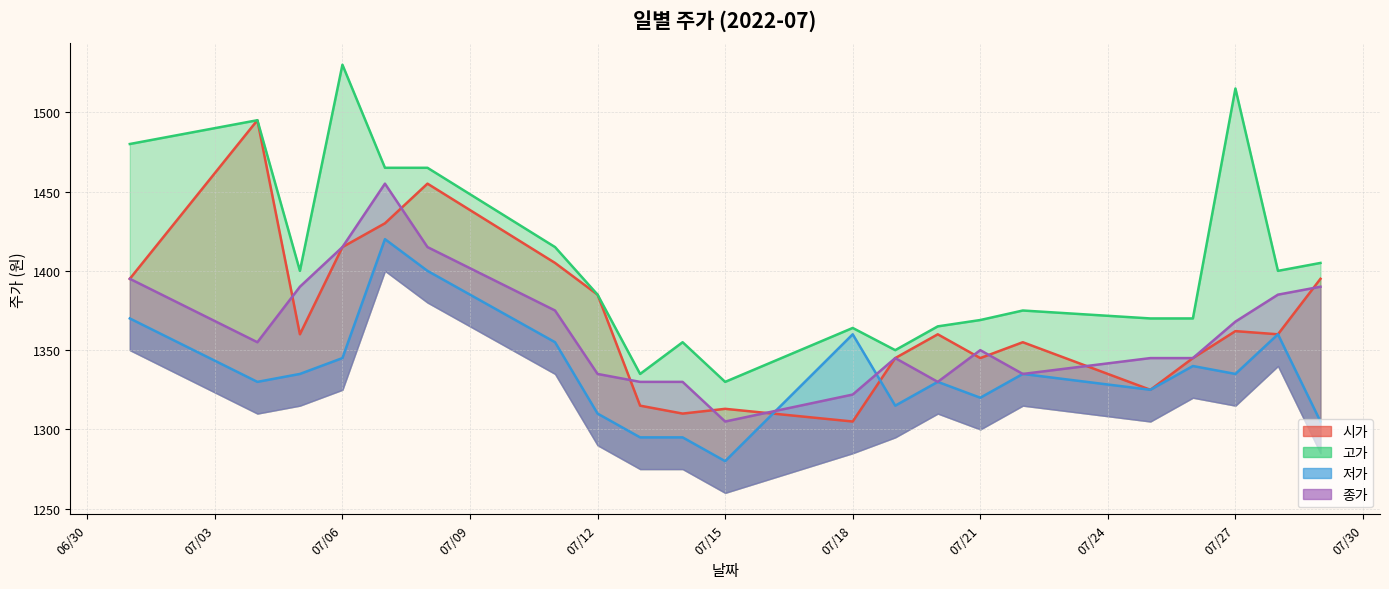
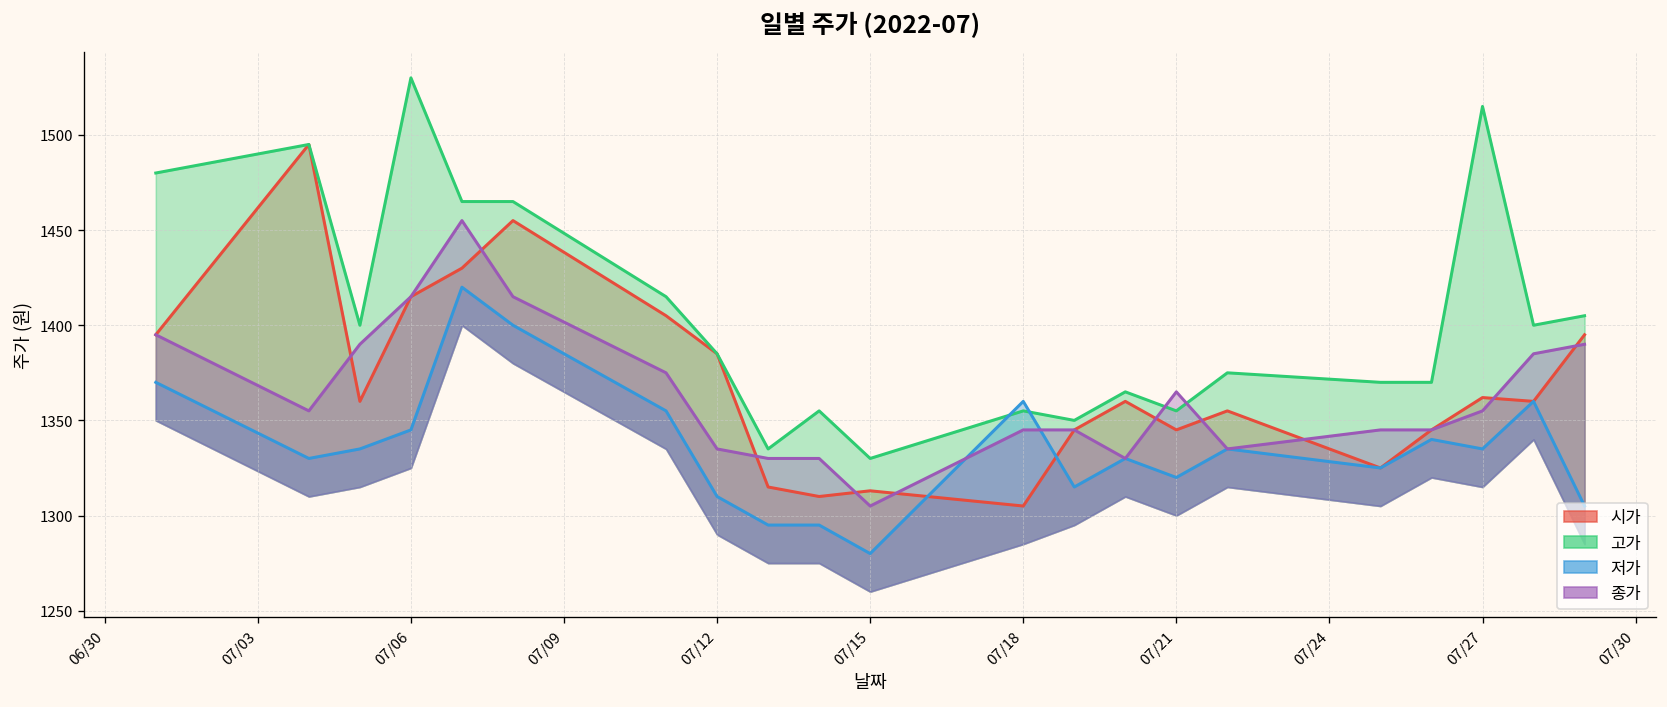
  {
    "시가": {
      "07/15": 1313,
      "07/18": 1305,
      "07/21": 1345,
      "07/27": 1362
    },
    "고가": {
      "07/06": 1530,
      "07/15": 1330,
-     "07/18": 1364,
-     "07/21": 1369,
+     "07/18": 1355,
+     "07/21": 1355,
      "07/27": 1515
    },
    "저가": {
      "07/06": 1345,
      "07/12": 1310,
      "07/15": 1280,
      "07/18": 1360,
      "07/21": 1320,
      "07/27": 1335
    },
    "종가": {
      "07/12": 1335,
      "07/15": 1305,
-     "07/18": 1322,
-     "07/21": 1350,
-     "07/27": 1368
+     "07/18": 1345,
+     "07/21": 1365,
+     "07/27": 1355
    }
  }
